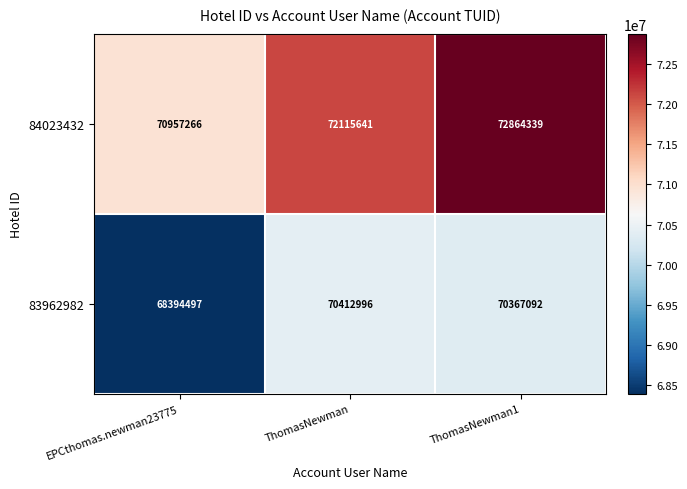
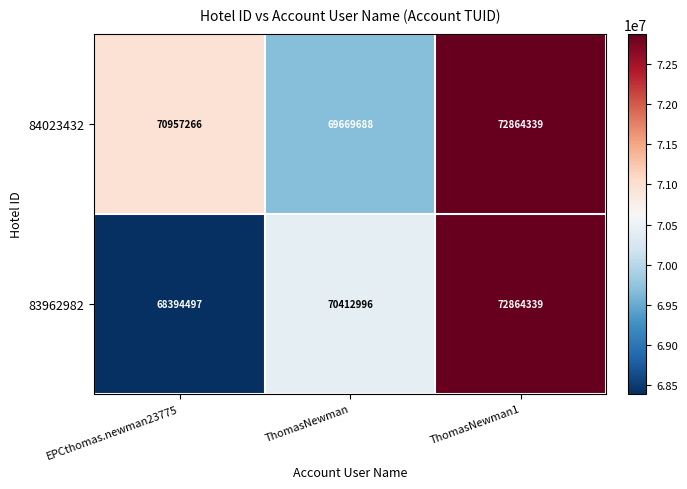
  {
    "84023432": {
      "EPCthomas.newman23775": 70957266,
-     "ThomasNewman": 72115641,
+     "ThomasNewman": 69669688,
      "ThomasNewman1": 72864339
    },
    "83962982": {
      "EPCthomas.newman23775": 68394497,
      "ThomasNewman": 70412996,
-     "ThomasNewman1": 70367092
+     "ThomasNewman1": 72864339
    }
  }
